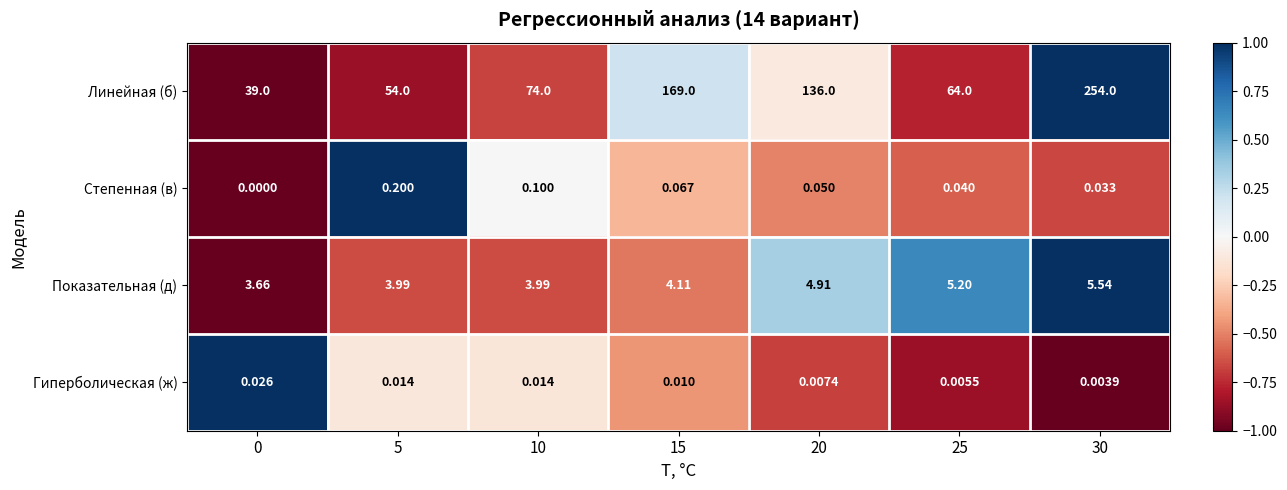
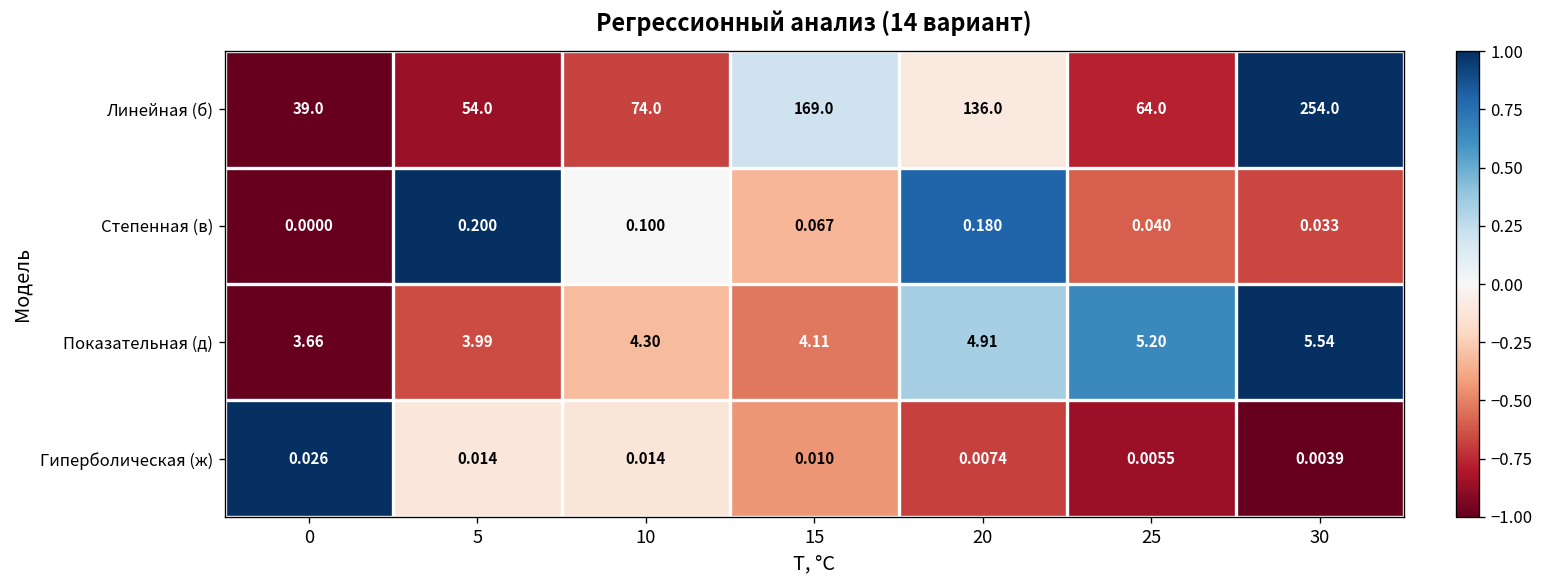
  {
    "Линейная (б)": {
      "0": 39.0,
      "5": 54.0,
      "10": 74.0,
      "15": 169.0,
      "20": 136.0,
      "25": 64.0,
      "30": 254.0
    },
    "Степенная (в)": {
      "0": 0.0000,
      "5": 0.200,
      "10": 0.100,
      "15": 0.067,
-     "20": 0.050,
+     "20": 0.180,
      "25": 0.040,
      "30": 0.033
    },
    "Показательная (д)": {
      "0": 3.66,
      "5": 3.99,
-     "10": 3.99,
+     "10": 4.30,
      "15": 4.11,
      "20": 4.91,
      "25": 5.20,
      "30": 5.54
    },
    "Гиперболическая (ж)": {
      "0": 0.026,
      "5": 0.014,
      "10": 0.014,
      "15": 0.010,
      "20": 0.0074,
      "25": 0.0055,
      "30": 0.0039
    }
  }
